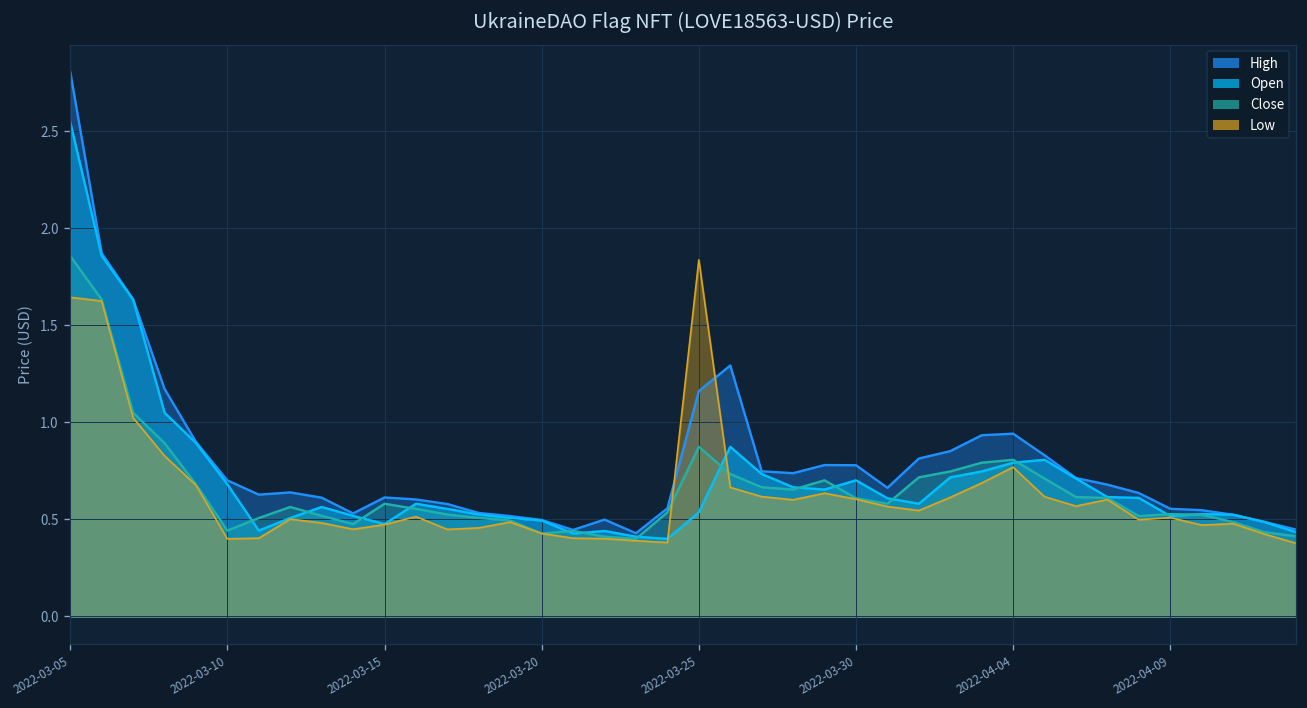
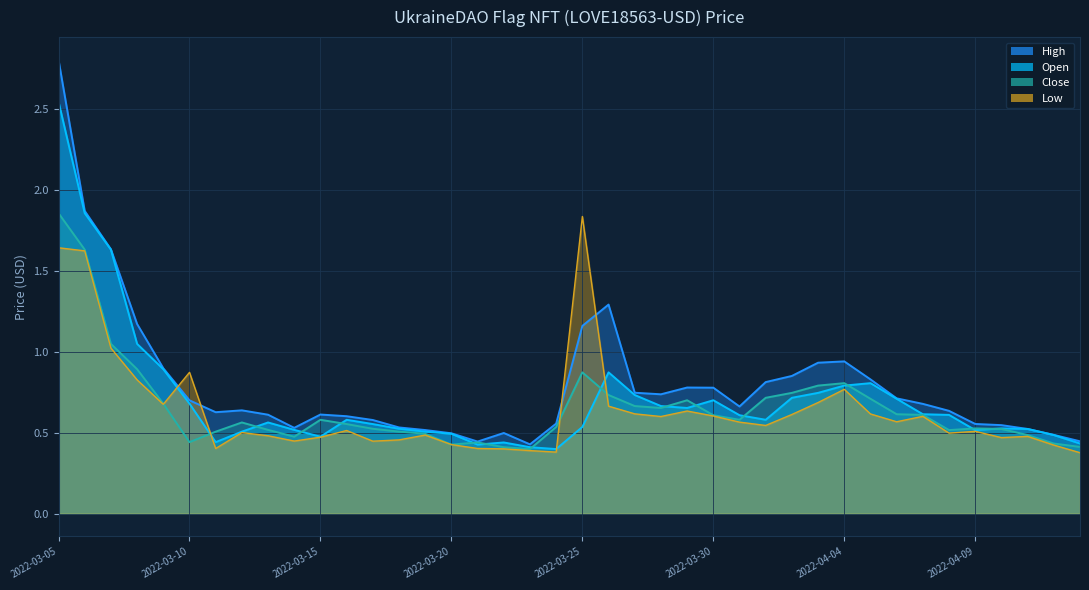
  {
    "Low": {
      "2022-03-05": 1.64,
-     "2022-03-10": 0.40,
+     "2022-03-10": 0.87,
      "2022-03-25": 1.84,
      "2022-04-04": 0.77
    }
  }
